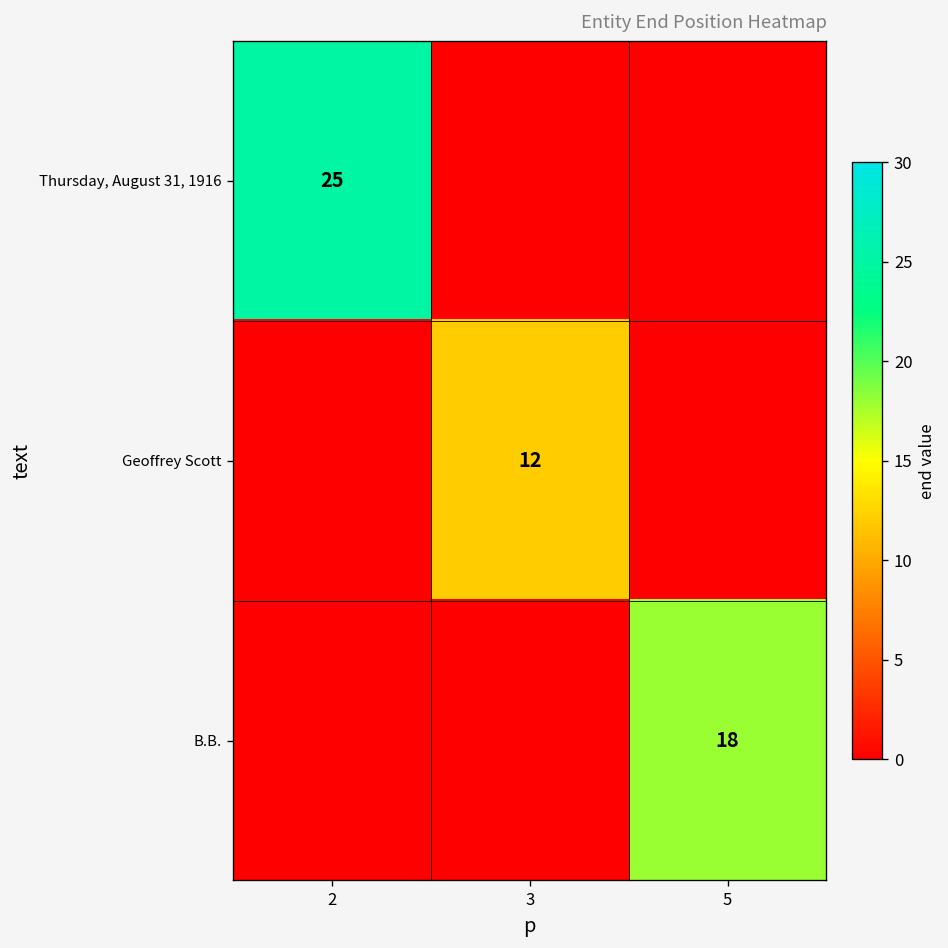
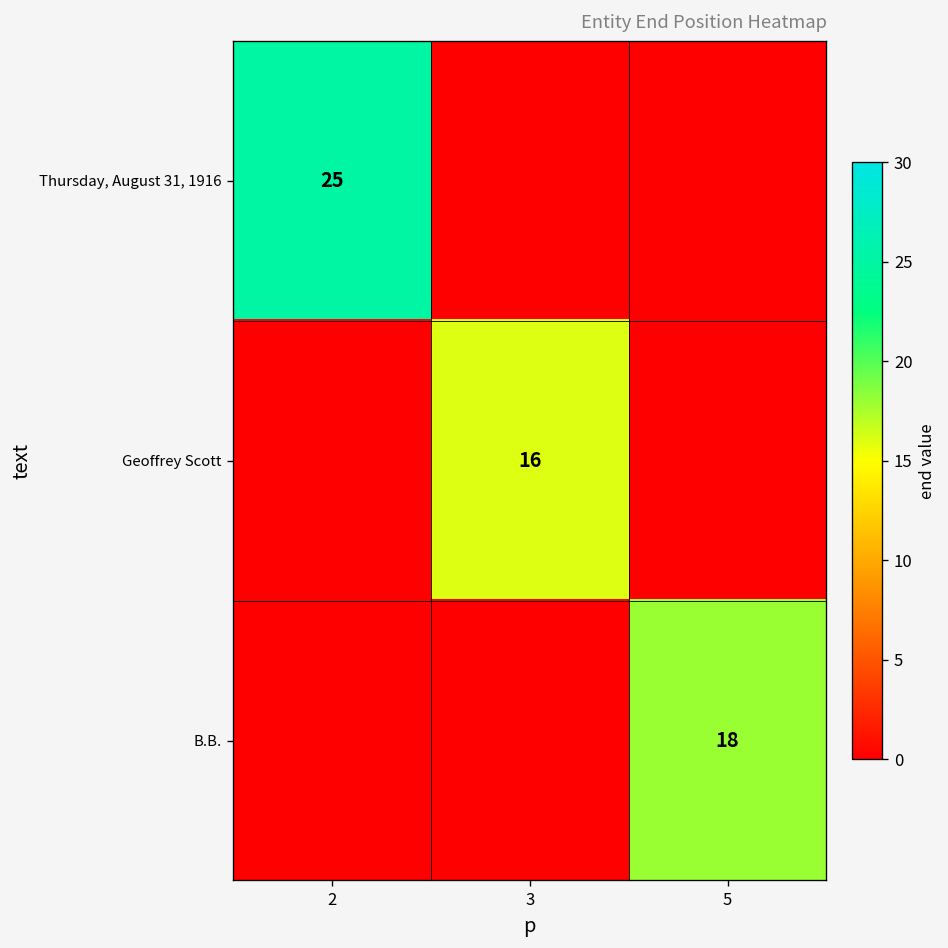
  {
    "Thursday, August 31, 1916": {
      "2": 25
    },
    "Geoffrey Scott": {
-     "3": 12
+     "3": 16
    },
    "B.B.": {
      "5": 18
    }
  }
